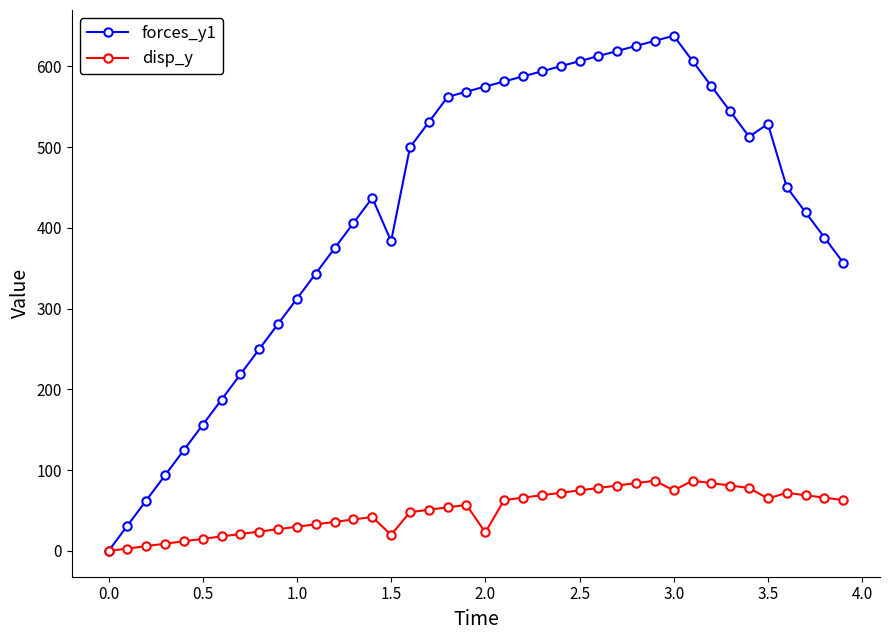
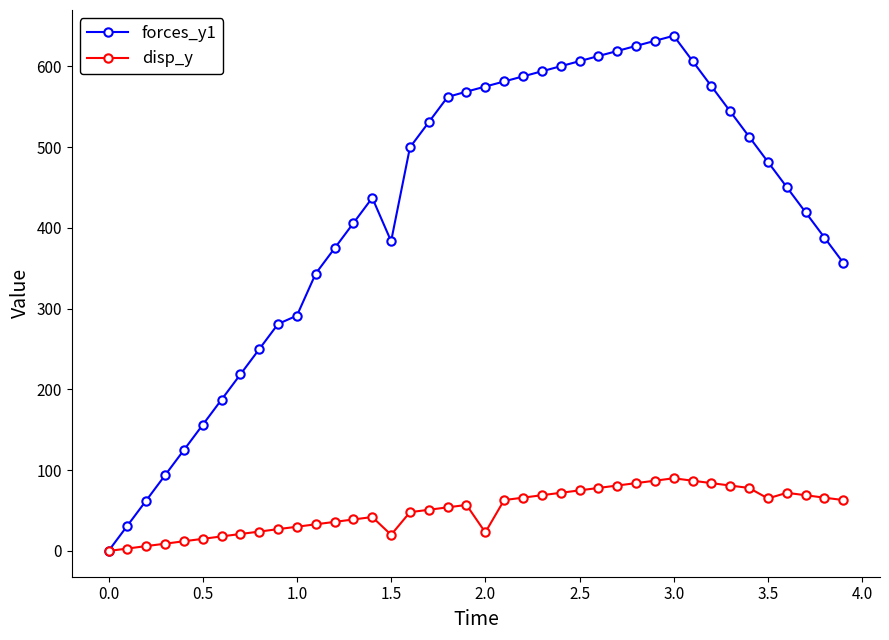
  {
    "forces_y1": {
      "0.5": 160,
-     "1.0": 310,
+     "1.0": 290,
      "1.5": 380,
      "2.0": 580,
      "2.5": 610,
      "3.0": 640,
-     "3.5": 530
+     "3.5": 480
    },
    "disp_y": {
      "0.5": 20,
      "1.0": 30,
      "1.5": 20,
      "2.0": 20,
      "2.5": 80,
-     "3.0": 80,
+     "3.0": 90,
      "3.5": 70
    }
  }
